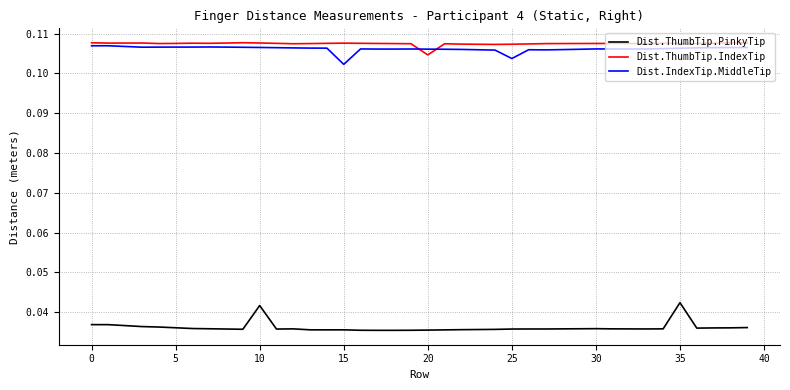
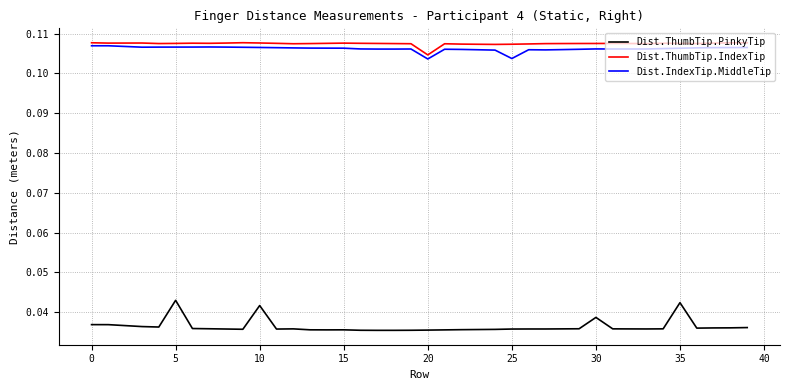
  {
    "Dist.ThumbTip.PinkyTip": {
      "0": 0.037,
-     "5": 0.036,
+     "5": 0.043,
      "10": 0.042,
      "15": 0.036,
      "20": 0.035,
      "25": 0.036,
-     "30": 0.036,
+     "30": 0.039,
      "35": 0.042
    },
    "Dist.ThumbTip.IndexTip": {
      "0": 0.108,
      "5": 0.108,
      "10": 0.108,
      "15": 0.108,
      "20": 0.105,
      "25": 0.107,
      "30": 0.108
    },
    "Dist.IndexTip.MiddleTip": {
      "0": 0.107,
      "5": 0.107,
      "10": 0.107,
-     "15": 0.102,
-     "20": 0.106,
+     "15": 0.106,
+     "20": 0.104,
      "25": 0.104,
      "30": 0.106
    }
  }
